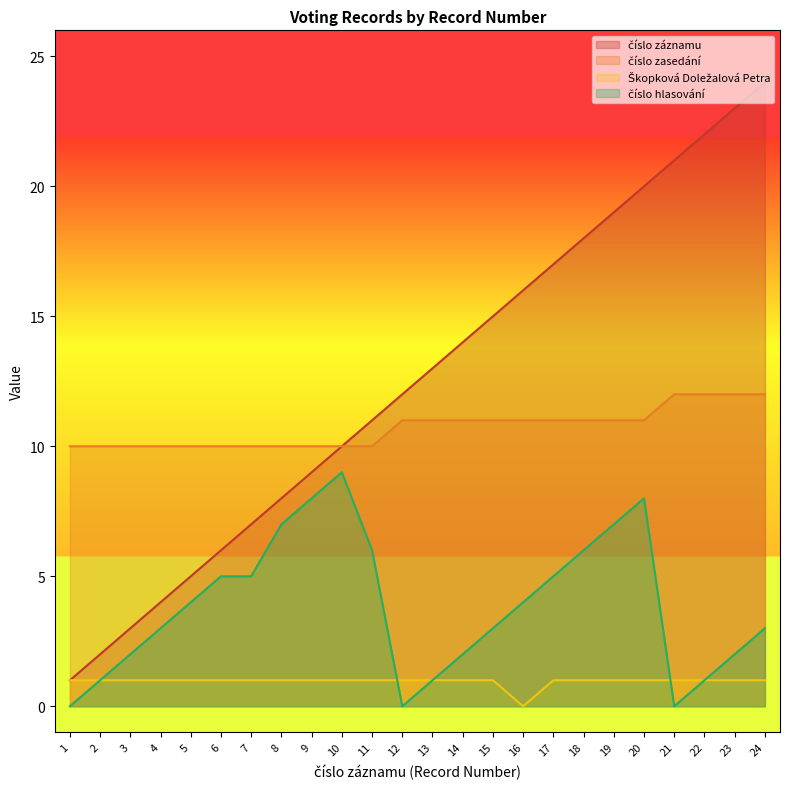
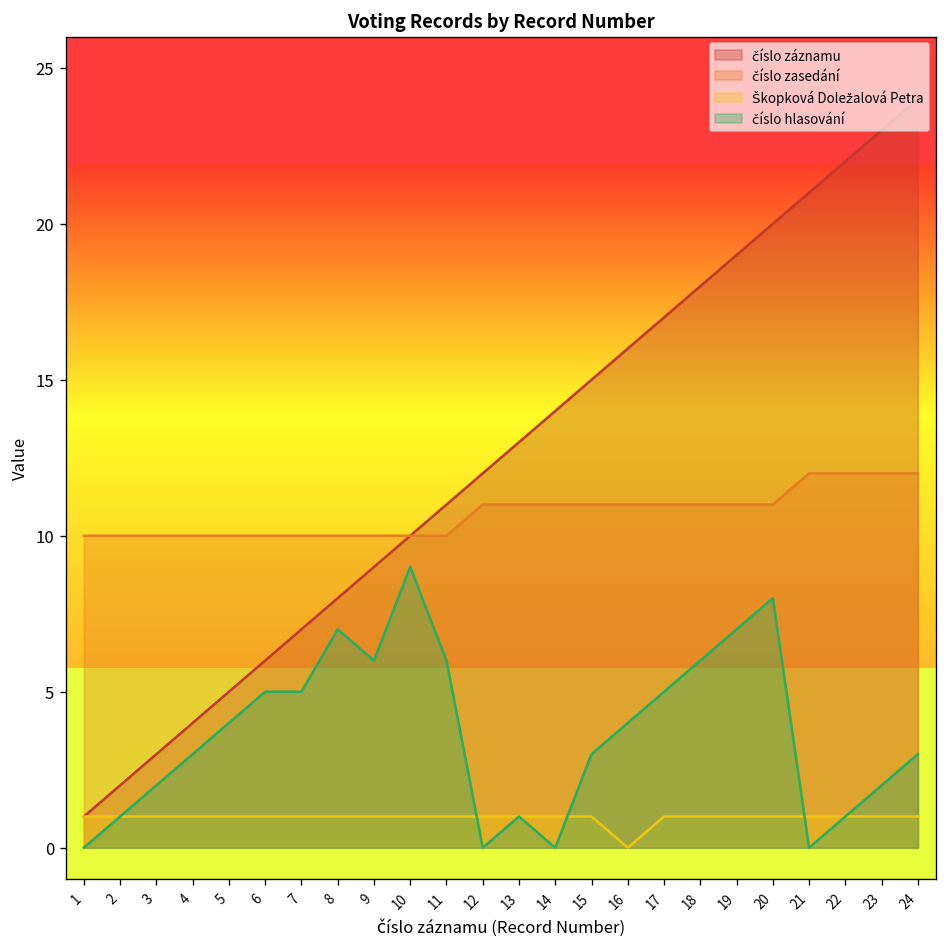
  {
    "číslo hlasování": {
      "1": 0,
      "3": 2,
      "4": 3,
      "5": 4,
      "6": 5,
      "7": 5,
      "8": 7,
-     "9": 8,
+     "9": 6,
      "10": 9,
      "11": 6,
      "12": 0,
-     "14": 2,
+     "14": 0,
      "15": 3,
      "16": 4,
      "17": 5,
      "18": 6,
      "19": 7,
      "20": 8,
      "21": 0,
      "23": 2,
      "24": 3
    }
  }
